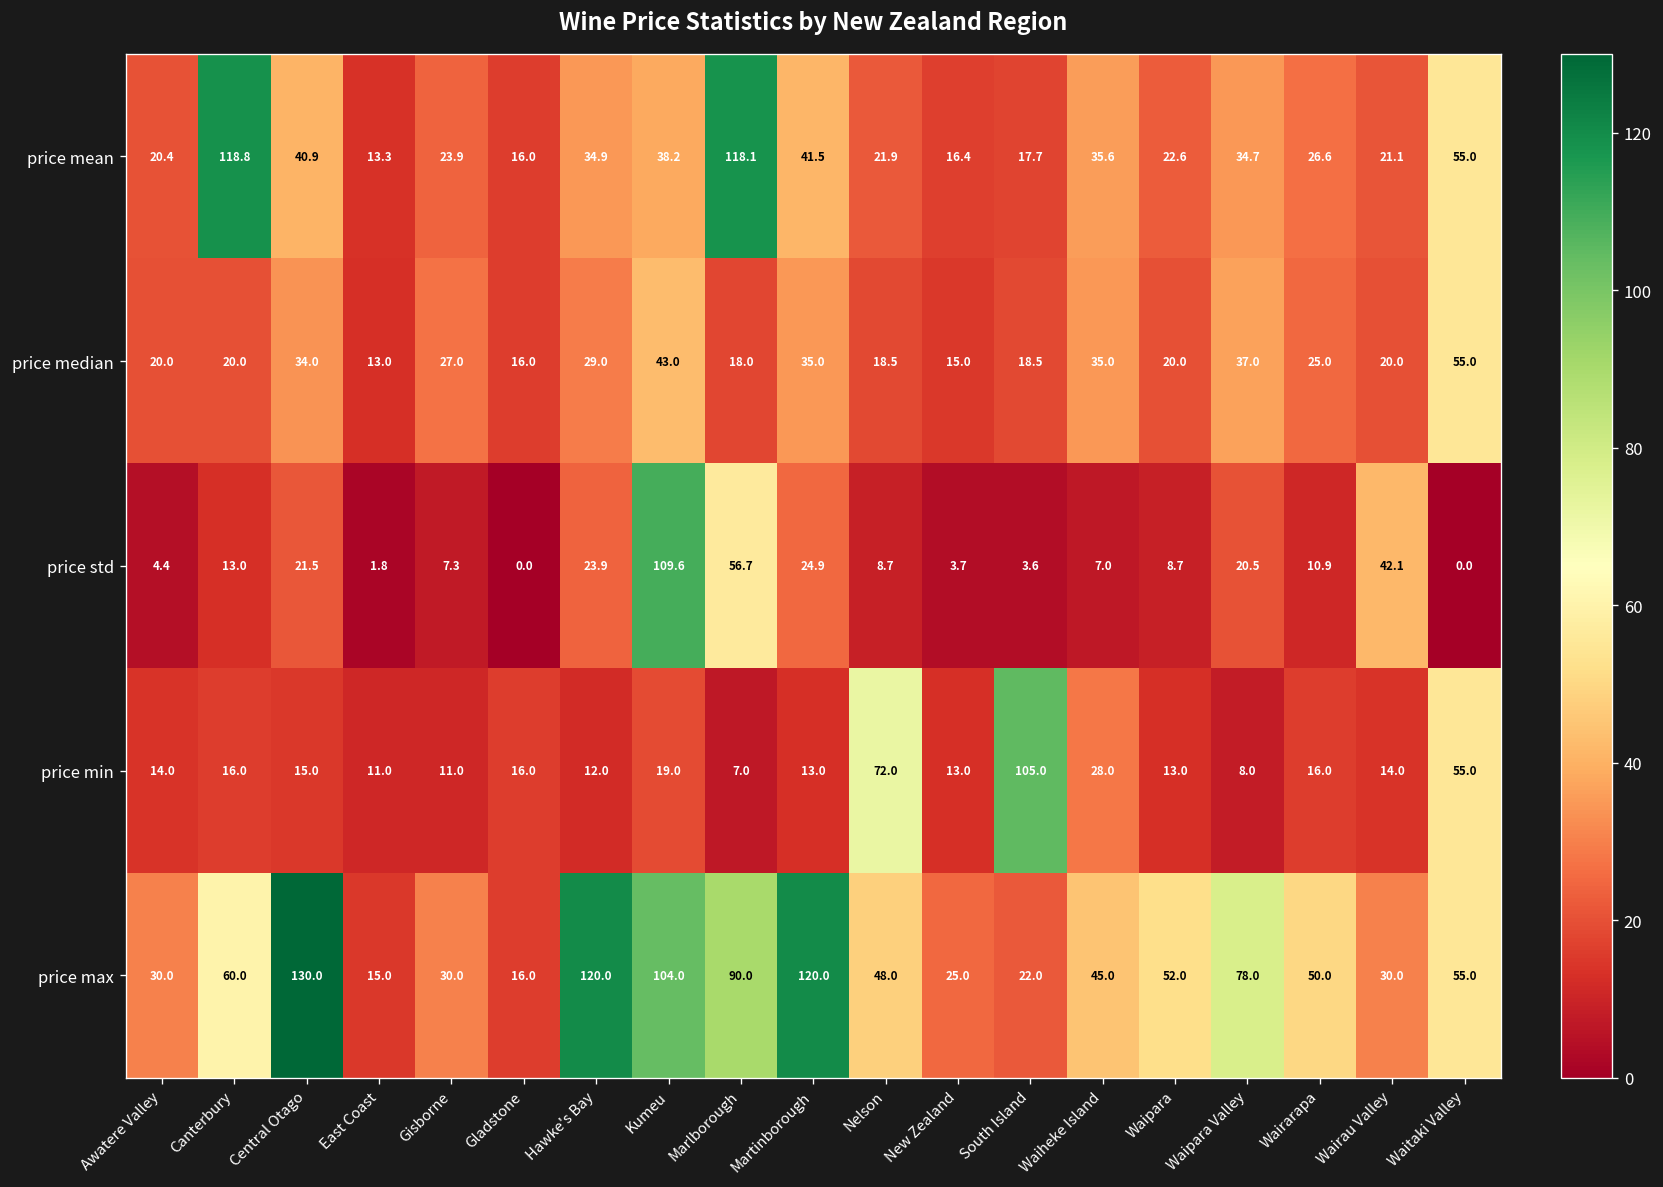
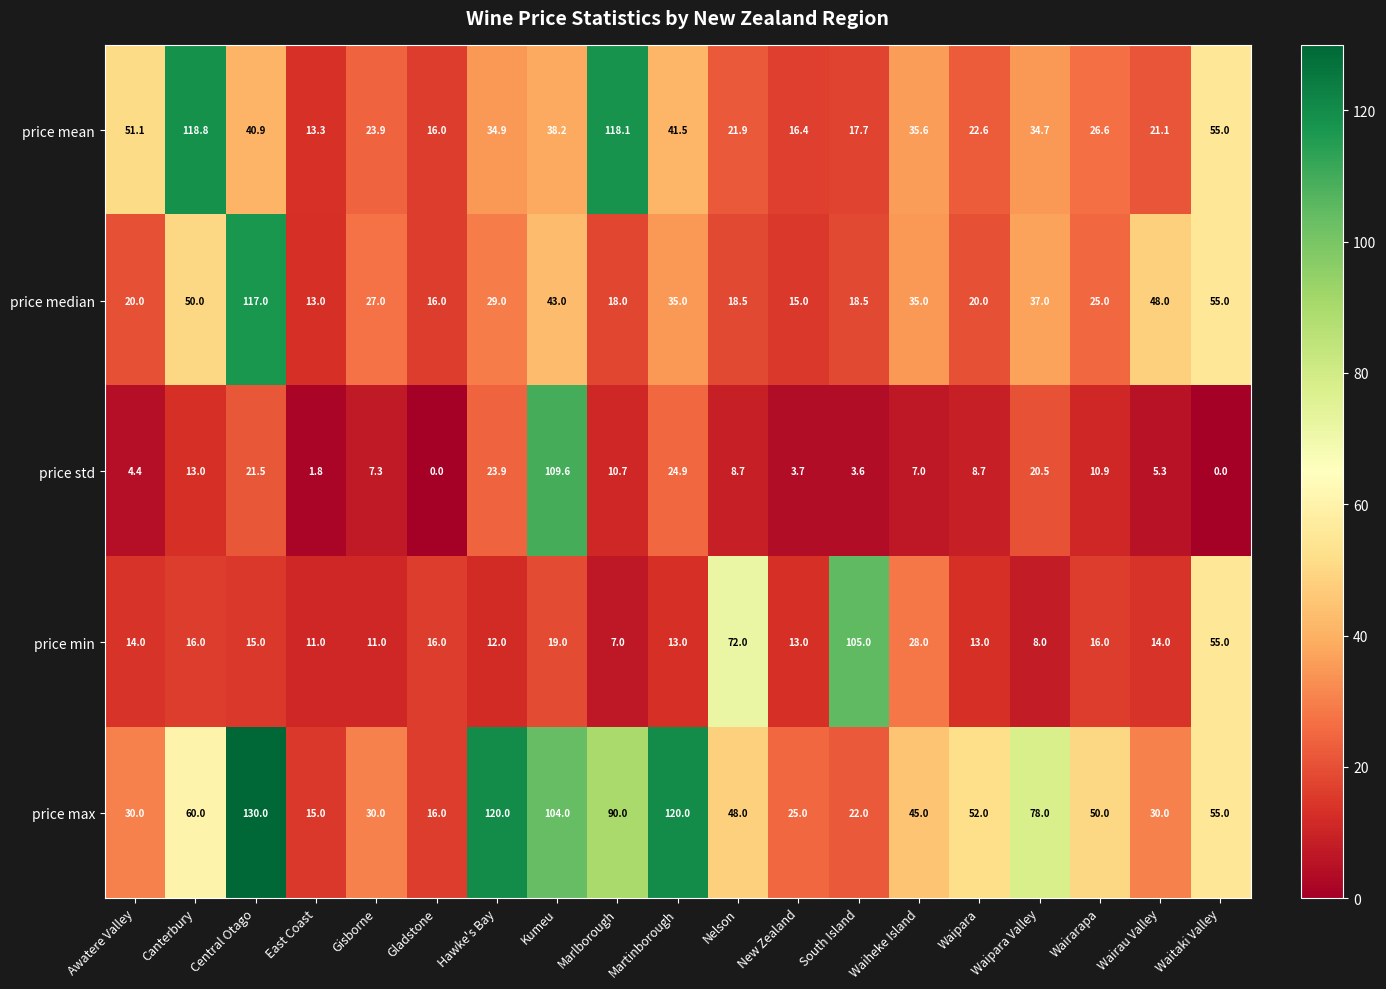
  {
    "price mean": {
-     "Awatere Valley": 20.4,
+     "Awatere Valley": 51.1,
      "Canterbury": 118.8,
      "Central Otago": 40.9,
      "East Coast": 13.3,
      "Gisborne": 23.9,
      "Gladstone": 16.0,
      "Hawke's Bay": 34.9,
      "Kumeu": 38.2,
      "Marlborough": 118.1,
      "Martinborough": 41.5,
      "Nelson": 21.9,
      "New Zealand": 16.4,
      "South Island": 17.7,
      "Waiheke Island": 35.6,
      "Waipara": 22.6,
      "Waipara Valley": 34.7,
      "Wairarapa": 26.6,
      "Wairau Valley": 21.1,
      "Waitaki Valley": 55.0
    },
    "price median": {
      "Awatere Valley": 20.0,
-     "Canterbury": 20.0,
-     "Central Otago": 34.0,
+     "Canterbury": 50.0,
+     "Central Otago": 117.0,
      "East Coast": 13.0,
      "Gisborne": 27.0,
      "Gladstone": 16.0,
      "Hawke's Bay": 29.0,
      "Kumeu": 43.0,
      "Marlborough": 18.0,
      "Martinborough": 35.0,
      "Nelson": 18.5,
      "New Zealand": 15.0,
      "South Island": 18.5,
      "Waiheke Island": 35.0,
      "Waipara": 20.0,
      "Waipara Valley": 37.0,
      "Wairarapa": 25.0,
-     "Wairau Valley": 20.0,
+     "Wairau Valley": 48.0,
      "Waitaki Valley": 55.0
    },
    "price std": {
      "Awatere Valley": 4.4,
      "Canterbury": 13.0,
      "Central Otago": 21.5,
      "East Coast": 1.8,
      "Gisborne": 7.3,
      "Gladstone": 0.0,
      "Hawke's Bay": 23.9,
      "Kumeu": 109.6,
-     "Marlborough": 56.7,
+     "Marlborough": 10.7,
      "Martinborough": 24.9,
      "Nelson": 8.7,
      "New Zealand": 3.7,
      "South Island": 3.6,
      "Waiheke Island": 7.0,
      "Waipara": 8.7,
      "Waipara Valley": 20.5,
      "Wairarapa": 10.9,
-     "Wairau Valley": 42.1,
+     "Wairau Valley": 5.3,
      "Waitaki Valley": 0.0
    },
    "price min": {
      "Awatere Valley": 14.0,
      "Canterbury": 16.0,
      "Central Otago": 15.0,
      "East Coast": 11.0,
      "Gisborne": 11.0,
      "Gladstone": 16.0,
      "Hawke's Bay": 12.0,
      "Kumeu": 19.0,
      "Marlborough": 7.0,
      "Martinborough": 13.0,
      "Nelson": 72.0,
      "New Zealand": 13.0,
      "South Island": 105.0,
      "Waiheke Island": 28.0,
      "Waipara": 13.0,
      "Waipara Valley": 8.0,
      "Wairarapa": 16.0,
      "Wairau Valley": 14.0,
      "Waitaki Valley": 55.0
    },
    "price max": {
      "Awatere Valley": 30.0,
      "Canterbury": 60.0,
      "Central Otago": 130.0,
      "East Coast": 15.0,
      "Gisborne": 30.0,
      "Gladstone": 16.0,
      "Hawke's Bay": 120.0,
      "Kumeu": 104.0,
      "Marlborough": 90.0,
      "Martinborough": 120.0,
      "Nelson": 48.0,
      "New Zealand": 25.0,
      "South Island": 22.0,
      "Waiheke Island": 45.0,
      "Waipara": 52.0,
      "Waipara Valley": 78.0,
      "Wairarapa": 50.0,
      "Wairau Valley": 30.0,
      "Waitaki Valley": 55.0
    }
  }
